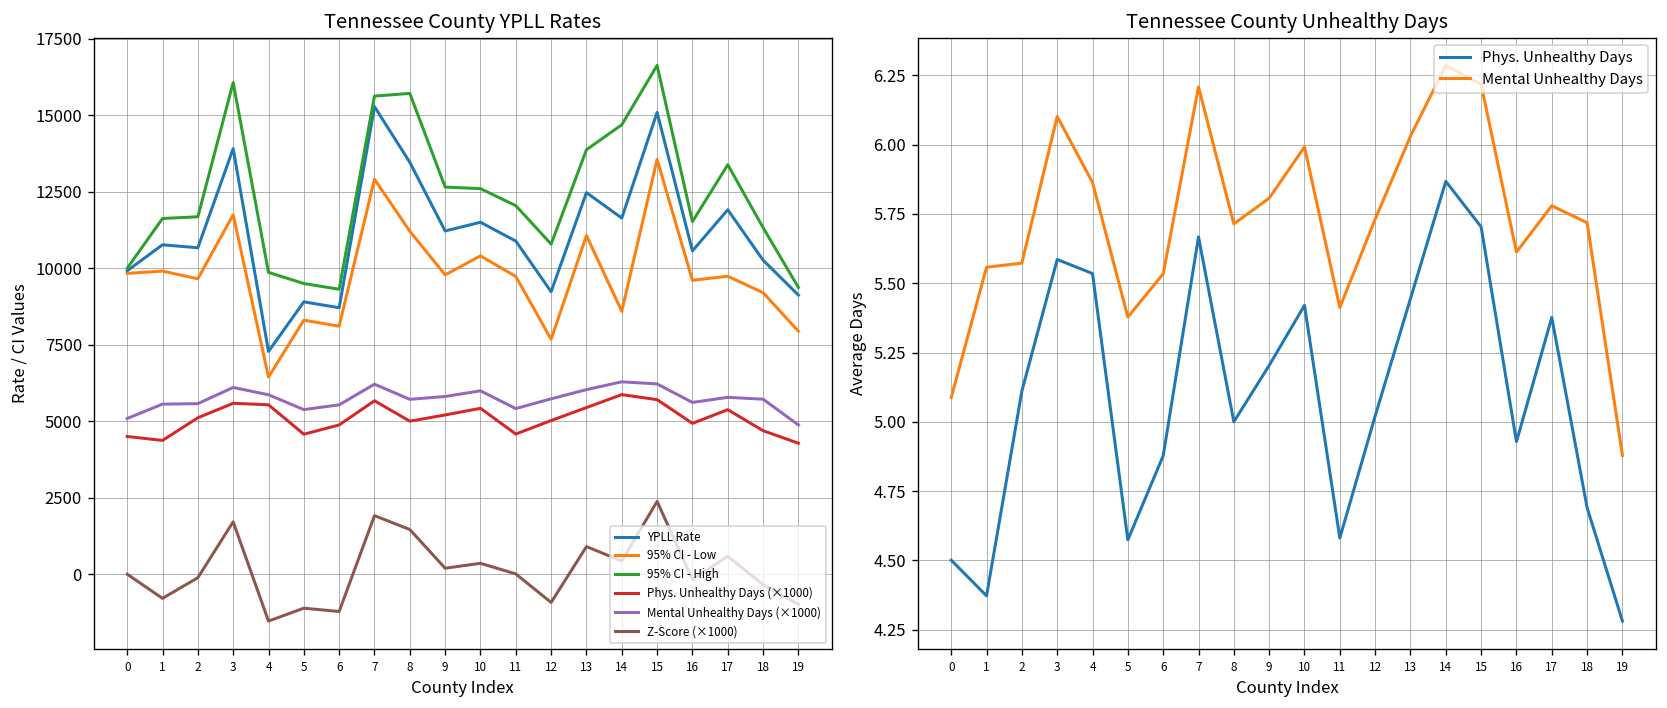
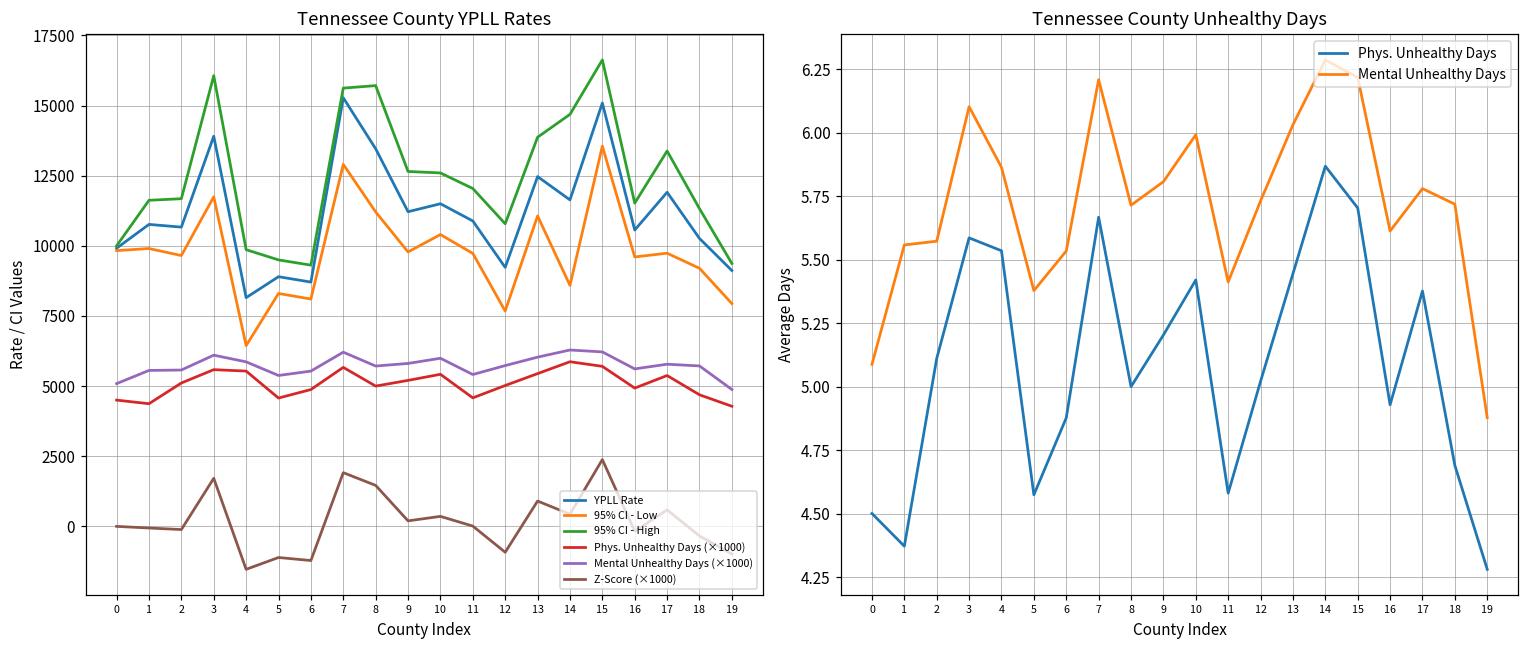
  {
    "Tennessee County YPLL Rates": {
      "YPLL Rate": {
        "1": 10800,
        "2": 10700,
        "3": 13900,
-       "4": 7300,
+       "4": 8200,
        "5": 8900,
        "6": 8700,
        "7": 15300,
        "8": 13500,
        "9": 11200,
        "10": 11500,
        "11": 10900,
        "12": 9200,
        "13": 12500,
        "14": 11600,
        "15": 15100,
        "16": 10600,
        "17": 11900,
        "18": 10300,
        "19": 9100
      },
      "95% CI - Low": {
        "1": 9900,
        "2": 9700,
        "3": 11700,
        "4": 6400,
        "5": 8300,
        "6": 8100,
        "7": 12900,
        "8": 11200,
        "9": 9800,
        "10": 10400,
        "11": 9700,
        "12": 7700,
        "13": 11100,
        "14": 8600,
        "15": 13600,
        "16": 9600,
        "17": 9700,
        "18": 9200,
        "19": 7900
      },
      "95% CI - High": {
        "1": 11600,
        "2": 11700,
        "3": 16100,
        "4": 9900,
        "5": 9500,
        "6": 9300,
        "7": 15600,
        "8": 15700,
        "9": 12600,
        "10": 12600,
        "11": 12000,
        "12": 10800,
        "13": 13900,
        "14": 14700,
        "15": 16600,
        "16": 11500,
        "17": 13400,
        "18": 11300,
        "19": 9400
      },
      "Phys. Unhealthy Days (×1000)": {
        "0": 4500,
        "1": 4400,
        "2": 5100,
        "3": 5600,
        "4": 5500,
        "5": 4600,
        "6": 4900,
        "7": 5700,
        "8": 5000,
        "9": 5200,
        "10": 5400,
        "11": 4600,
        "12": 5000,
        "13": 5400,
        "14": 5900,
        "15": 5700,
        "16": 4900,
        "17": 5400,
        "18": 4700,
        "19": 4300
      },
      "Mental Unhealthy Days (×1000)": {
        "0": 5100,
        "1": 5600,
        "2": 5600,
        "3": 6100,
        "4": 5900,
        "5": 5400,
        "6": 5500,
        "7": 6200,
        "8": 5700,
        "9": 5800,
        "10": 6000,
        "11": 5400,
        "12": 5700,
        "13": 6000,
        "14": 6300,
        "15": 6200,
        "16": 5600,
        "17": 5800,
        "18": 5700,
        "19": 4900
      },
      "Z-Score (×1000)": {
        "0": 0,
-       "1": -800,
+       "1": -100,
        "2": -100,
        "3": 1700,
        "4": -1500,
        "5": -1100,
        "6": -1200,
        "7": 1900,
        "8": 1500,
        "9": 200,
        "10": 400,
        "11": 0,
        "12": -900,
        "13": 900,
        "15": 2400
      }
    },
    "Tennessee County Unhealthy Days": {
      "Phys. Unhealthy Days": {
        "0": 4.50,
        "1": 4.37,
        "2": 5.11,
        "3": 5.59,
        "4": 5.54,
        "5": 4.57,
        "6": 4.88,
        "7": 5.67,
        "8": 5.00,
        "9": 5.20,
        "10": 5.42,
        "11": 4.58,
        "12": 5.02,
        "13": 5.44,
        "14": 5.87,
        "15": 5.70,
        "16": 4.93,
        "17": 5.38,
        "18": 4.69,
        "19": 4.28
      },
      "Mental Unhealthy Days": {
        "0": 5.09,
        "1": 5.56,
        "2": 5.57,
        "3": 6.10,
        "4": 5.86,
        "5": 5.38,
        "6": 5.53,
        "7": 6.21,
        "8": 5.71,
        "9": 5.81,
        "10": 5.99,
        "11": 5.41,
        "12": 5.73,
        "13": 6.03,
        "16": 5.61,
        "17": 5.78,
        "18": 5.72,
        "19": 4.88
      }
    }
  }
